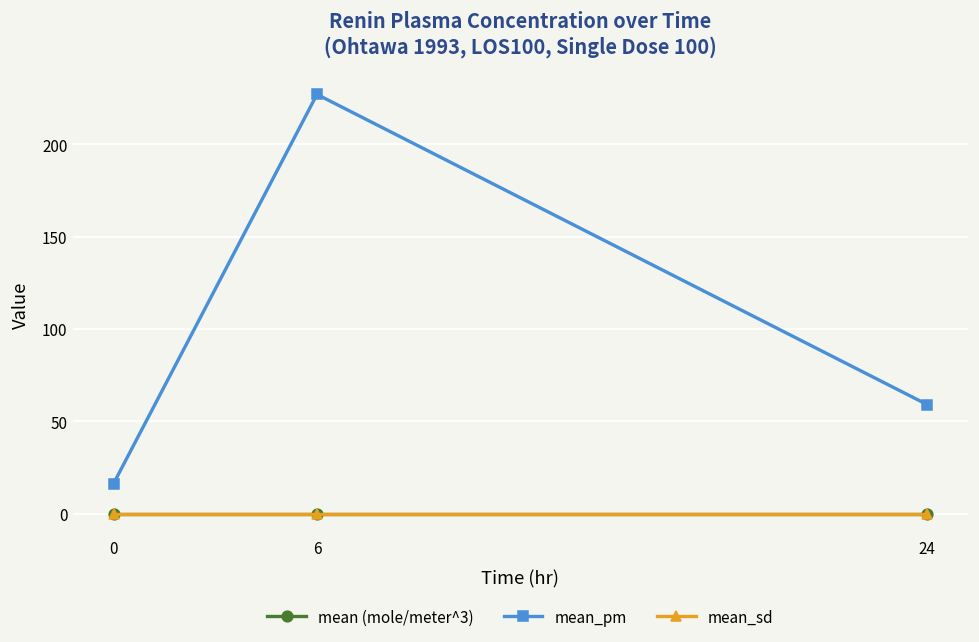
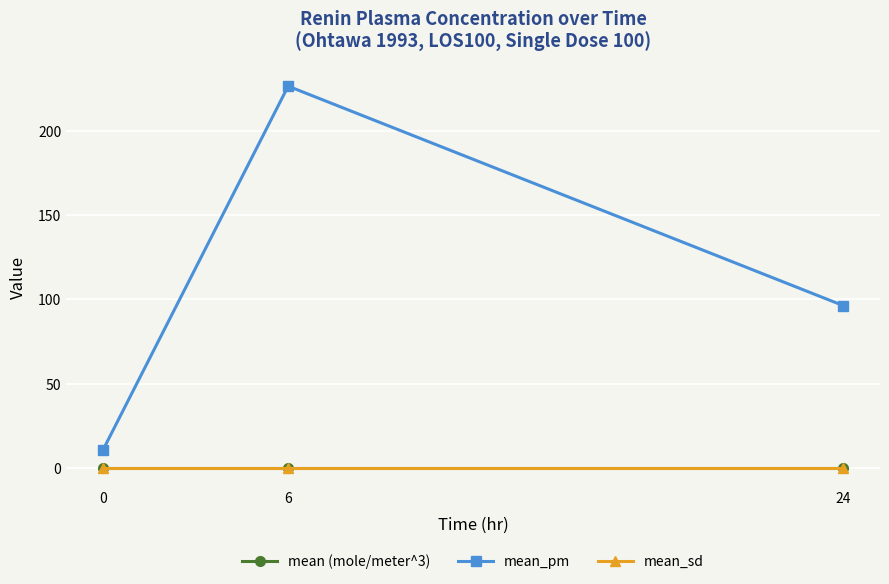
  {
    "mean_sd": {
      "0": 0,
      "6": 0,
      "24": 0
    },
    "mean_pm": {
-     "0": 16,
+     "0": 11,
      "6": 227,
-     "24": 59
+     "24": 96
    }
  }
